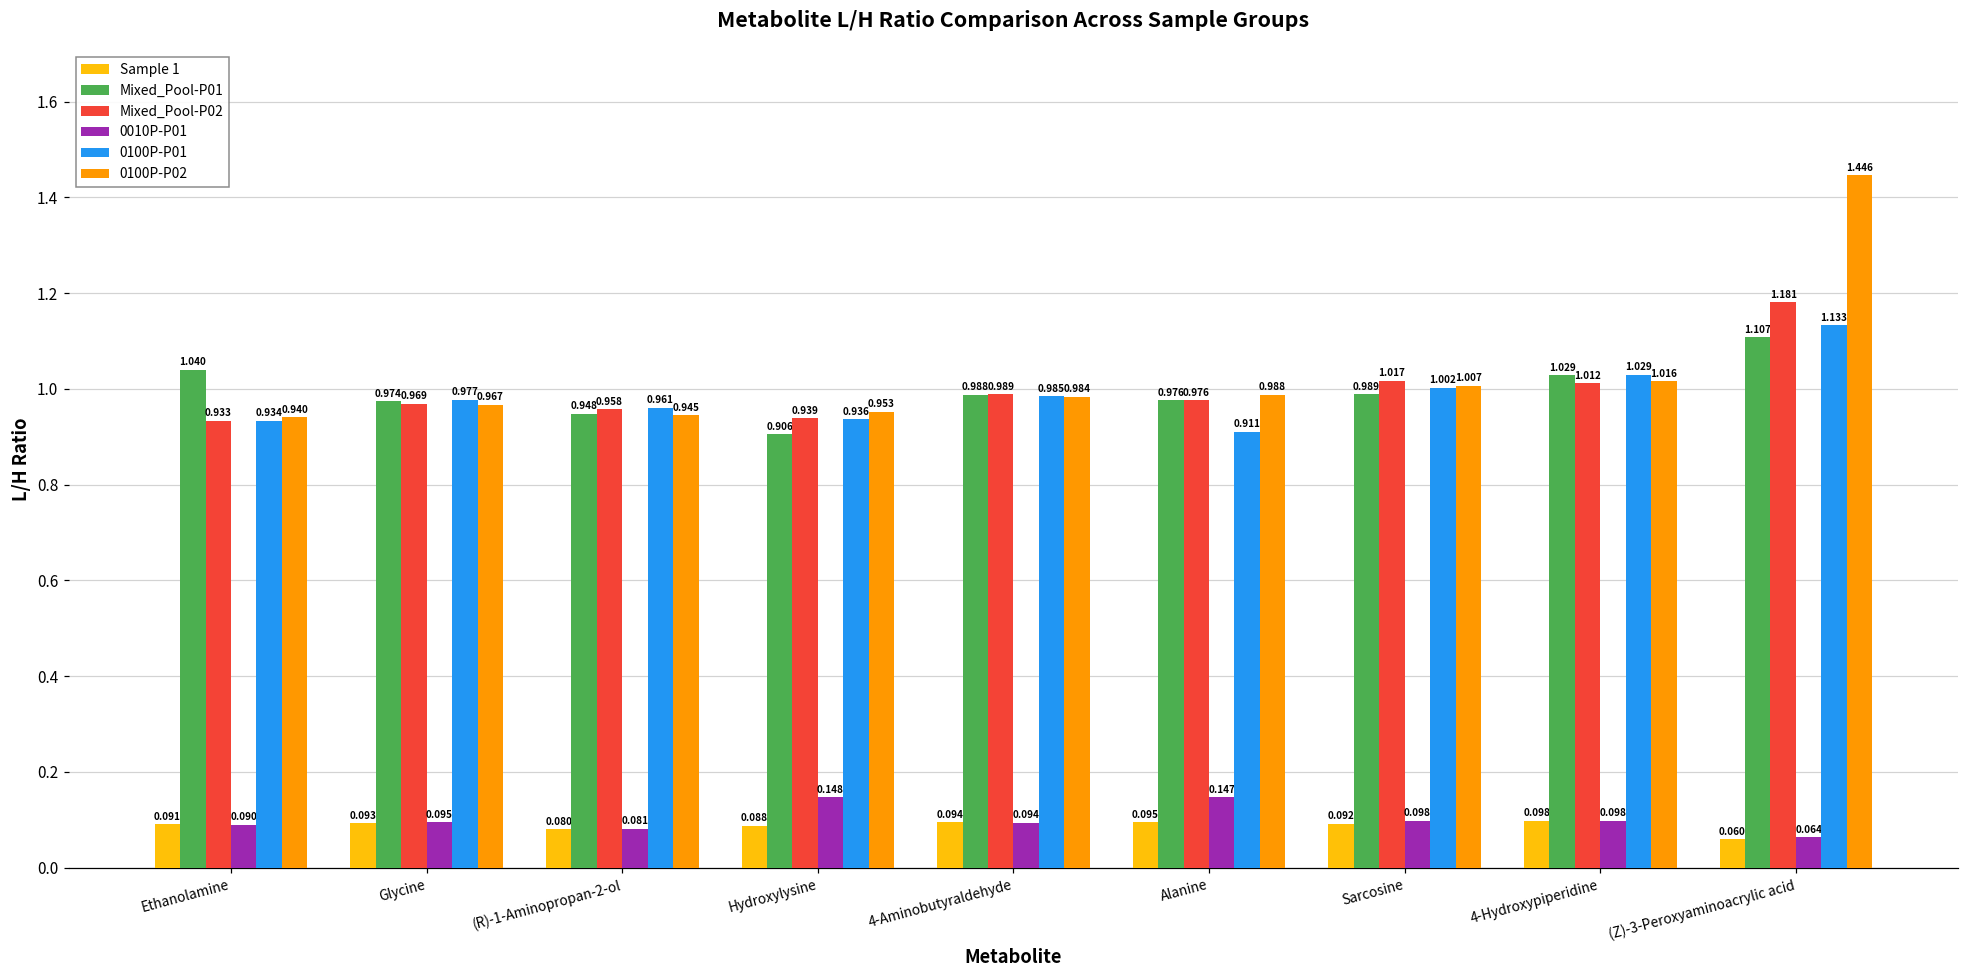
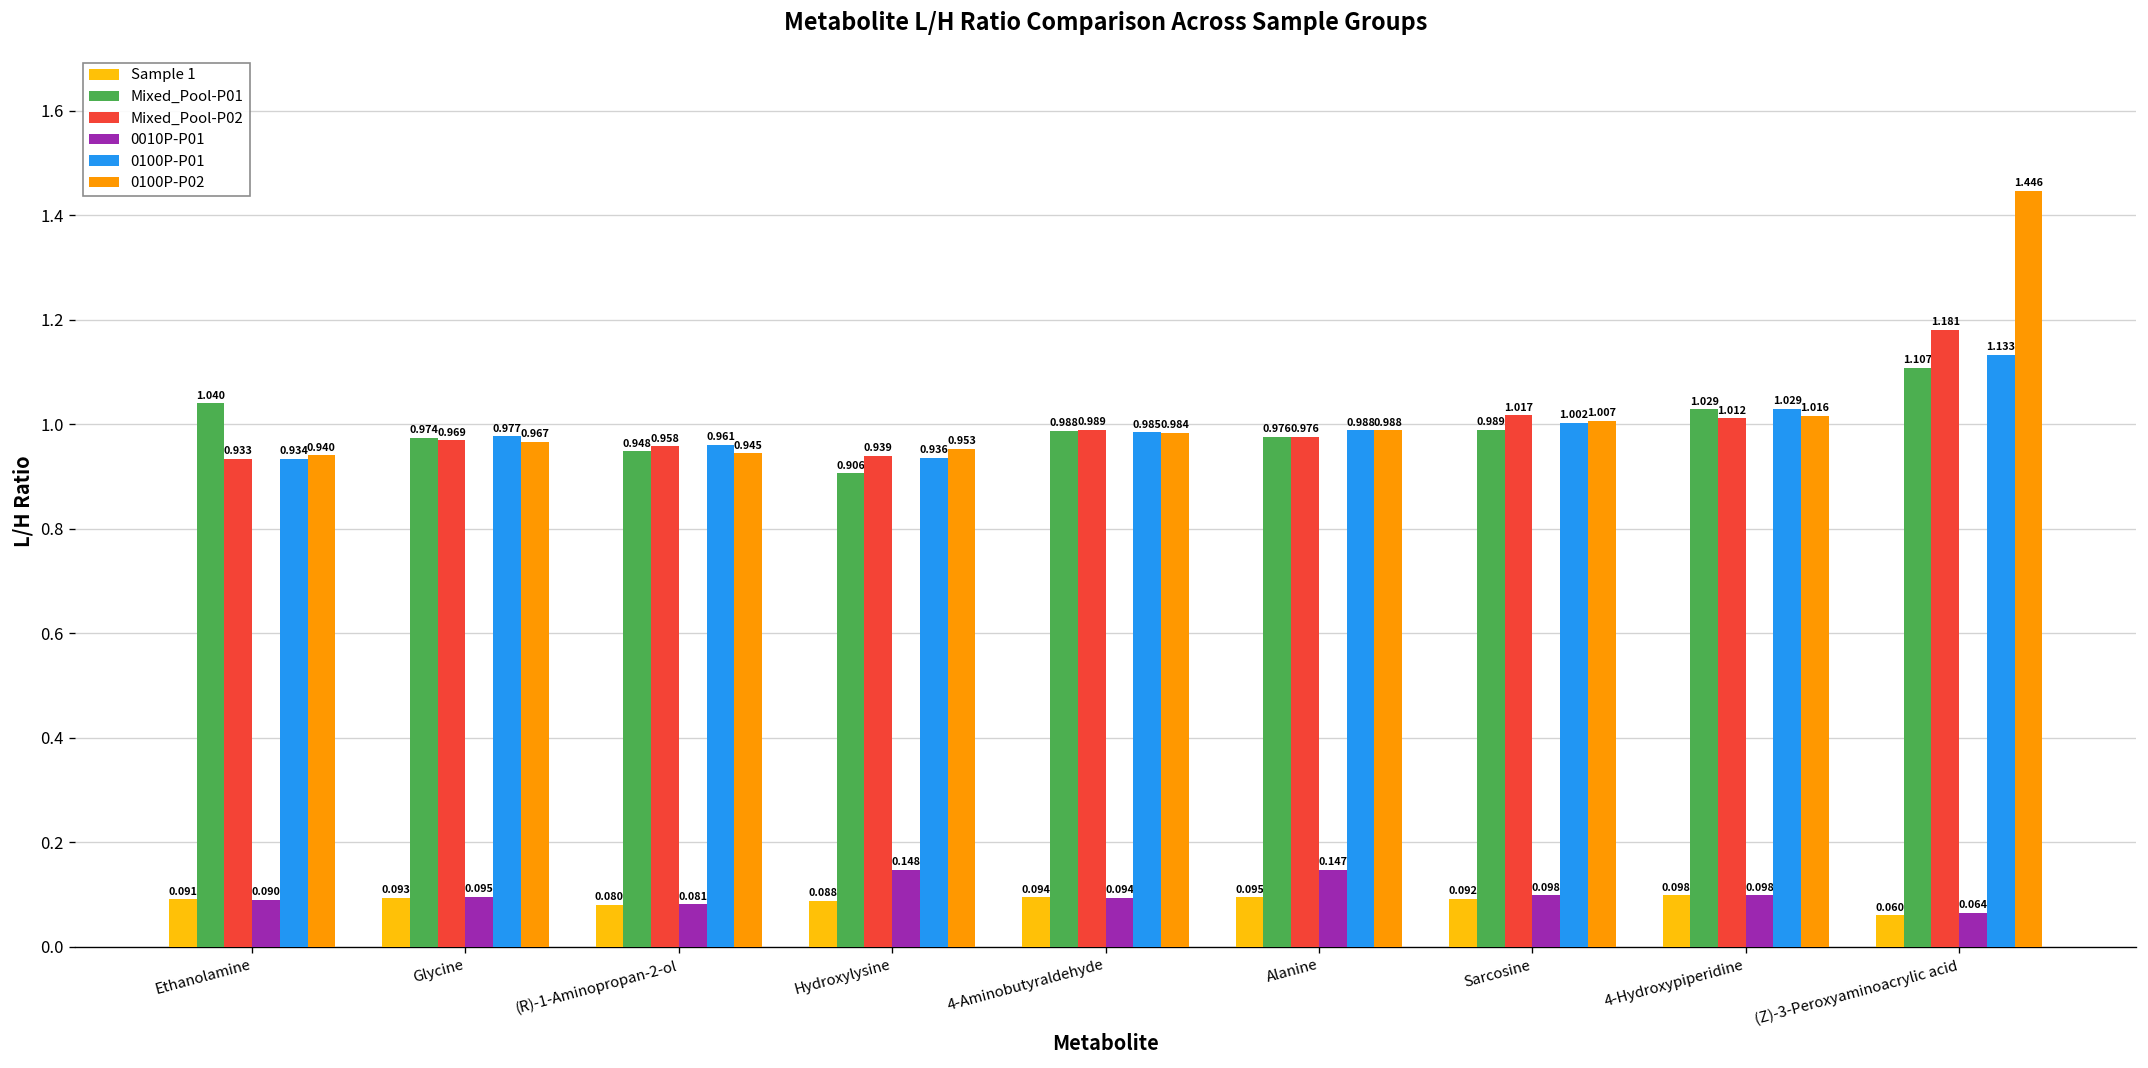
  {
    "Mixed_Pool-P01": {
      "Ethanolamine": 1.040,
      "Glycine": 0.974,
      "(R)-1-Aminopropan-2-ol": 0.948,
      "Hydroxylysine": 0.906,
      "4-Aminobutyraldehyde": 0.988,
      "Alanine": 0.976,
      "Sarcosine": 0.989,
      "4-Hydroxypiperidine": 1.029,
      "(Z)-3-Peroxyaminoacrylic acid": 1.107
    },
    "Mixed_Pool-P02": {
      "Ethanolamine": 0.933,
      "Glycine": 0.969,
      "(R)-1-Aminopropan-2-ol": 0.958,
      "Hydroxylysine": 0.939,
      "4-Aminobutyraldehyde": 0.989,
      "Alanine": 0.976,
      "Sarcosine": 1.017,
      "4-Hydroxypiperidine": 1.012,
      "(Z)-3-Peroxyaminoacrylic acid": 1.181
    },
    "0010P-P01": {
      "Ethanolamine": 0.090,
      "Glycine": 0.095,
      "(R)-1-Aminopropan-2-ol": 0.081,
      "Hydroxylysine": 0.148,
      "4-Aminobutyraldehyde": 0.094,
      "Alanine": 0.147,
      "Sarcosine": 0.098,
      "4-Hydroxypiperidine": 0.098,
      "(Z)-3-Peroxyaminoacrylic acid": 0.064
    },
    "0100P-P01": {
      "Ethanolamine": 0.934,
      "Glycine": 0.977,
      "(R)-1-Aminopropan-2-ol": 0.961,
      "Hydroxylysine": 0.936,
      "4-Aminobutyraldehyde": 0.985,
-     "Alanine": 0.911,
+     "Alanine": 0.988,
      "Sarcosine": 1.002,
      "4-Hydroxypiperidine": 1.029,
      "(Z)-3-Peroxyaminoacrylic acid": 1.133
    }
  }
